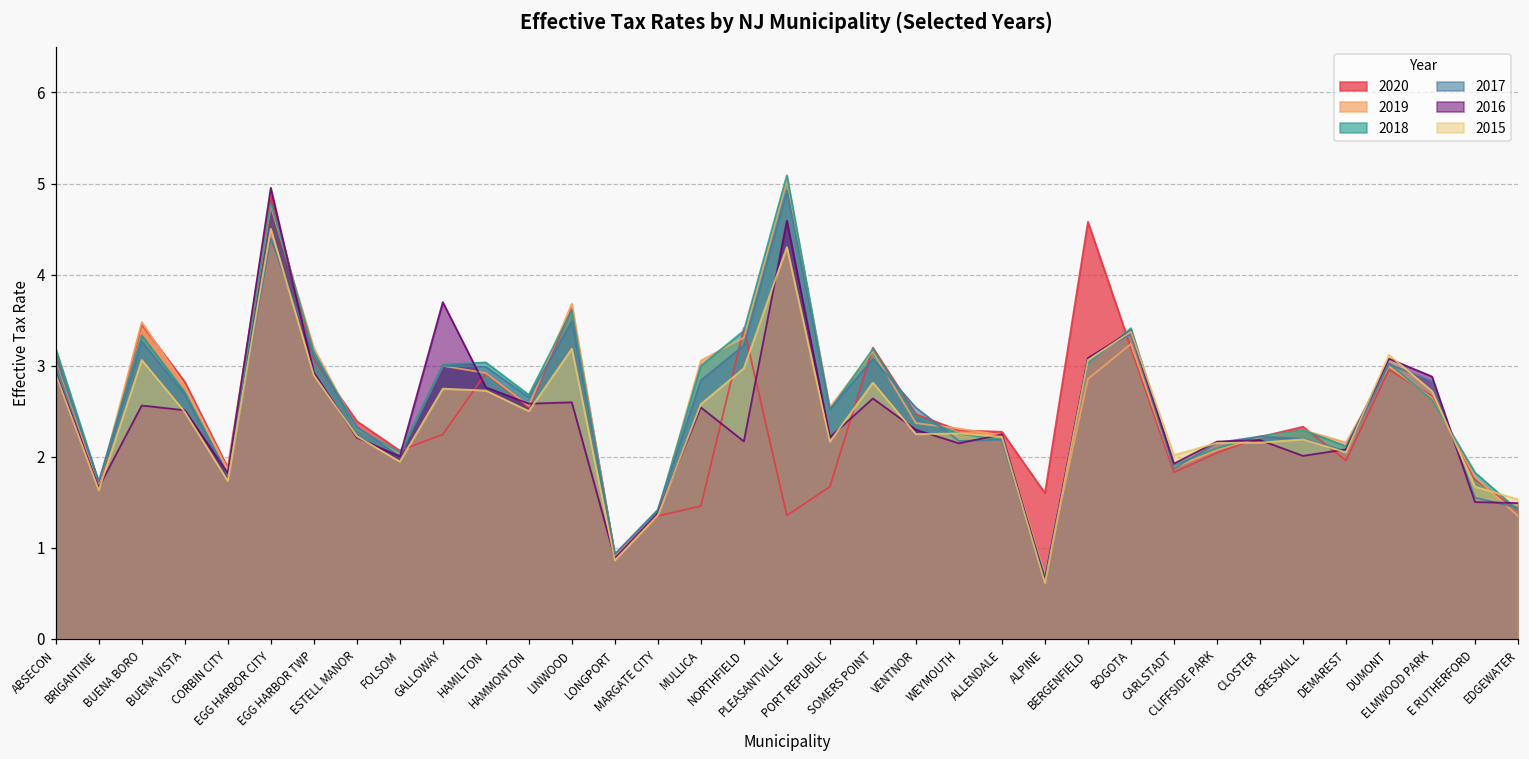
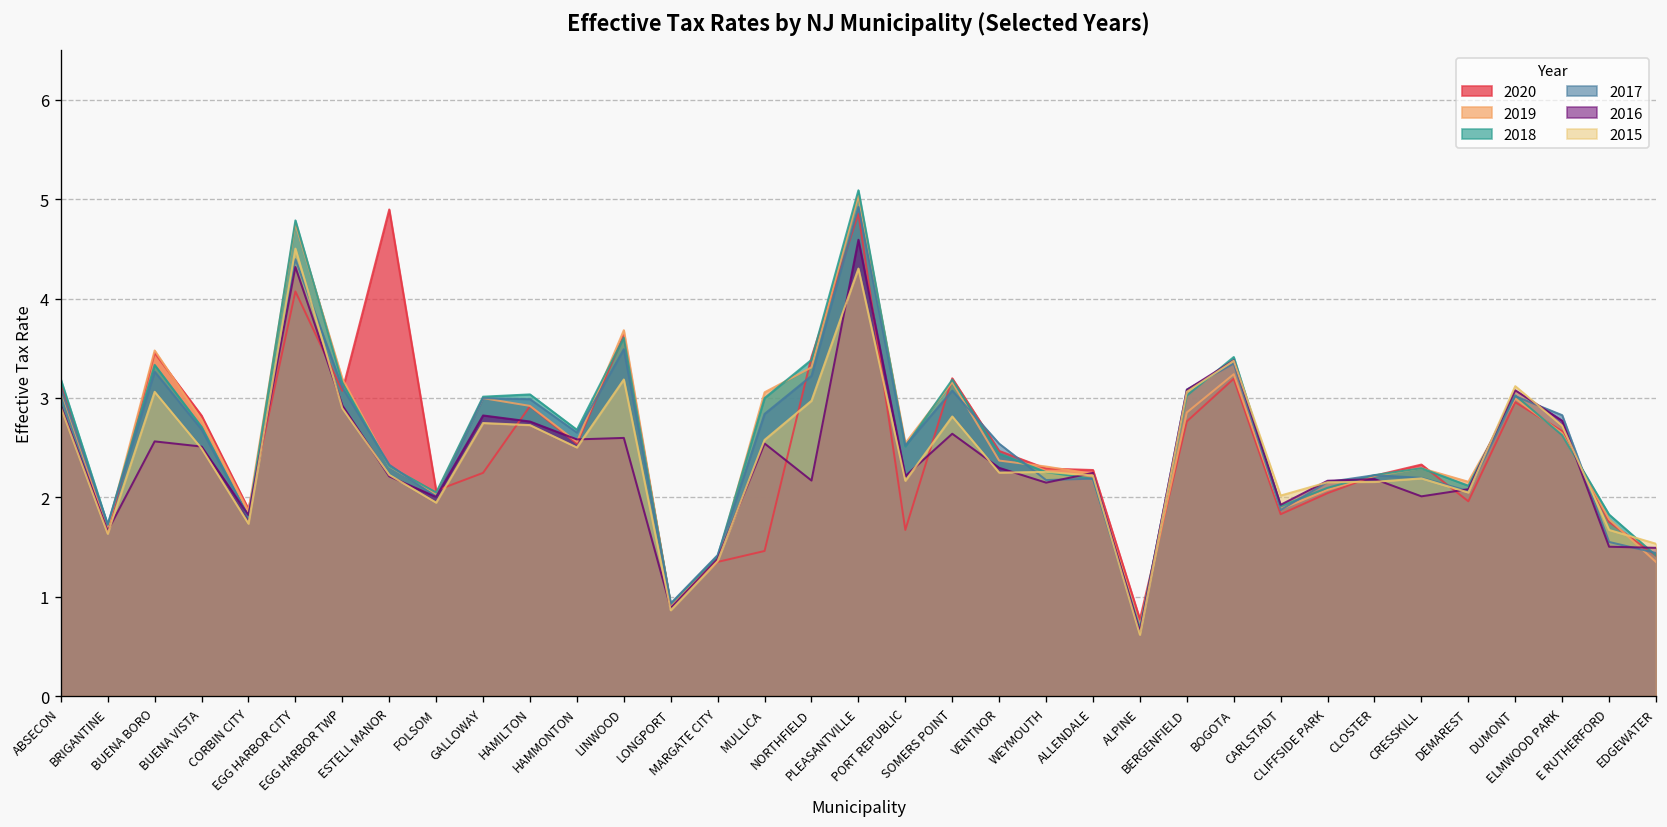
  {
    "2020": {
      "ABSECON": 3.1,
      "BUENA VISTA": 2.8,
-     "EGG HARBOR CITY": 4.9,
+     "EGG HARBOR CITY": 4.1,
      "EGG HARBOR TWP": 3.1,
-     "ESTELL MANOR": 2.4,
+     "ESTELL MANOR": 4.9,
      "GALLOWAY": 2.2,
      "MULLICA": 1.5,
-     "PLEASANTVILLE": 1.4,
+     "PLEASANTVILLE": 4.9,
      "PORT REPUBLIC": 1.7,
-     "ALPINE": 1.6,
-     "BERGENFIELD": 4.6,
+     "ALPINE": 0.8,
+     "BERGENFIELD": 2.8,
      "BOGOTA": 3.2,
      "CARLSTADT": 1.8,
      "CLIFFSIDE PARK": 2.0,
      "CRESSKILL": 2.3,
      "DEMAREST": 2.0,
      "DUMONT": 3.0
    },
    "2016": {
      "BUENA BORO": 2.6,
-     "EGG HARBOR CITY": 5.0,
-     "GALLOWAY": 3.7,
+     "EGG HARBOR CITY": 4.3,
+     "GALLOWAY": 2.8,
      "HAMILTON": 2.8,
      "LINWOOD": 2.6,
      "MULLICA": 2.5,
      "NORTHFIELD": 2.2,
      "PLEASANTVILLE": 4.6,
      "PORT REPUBLIC": 2.2,
      "SOMERS POINT": 2.6,
      "VENTNOR": 2.3,
      "CRESSKILL": 2.0,
      "DUMONT": 3.1,
-     "ELMWOOD PARK": 2.9,
+     "ELMWOOD PARK": 2.8,
      "E RUTHERFORD": 1.5,
      "EDGEWATER": 1.5
    }
  }
